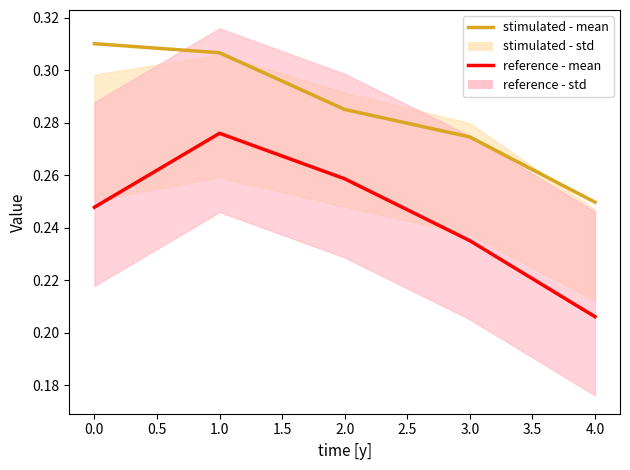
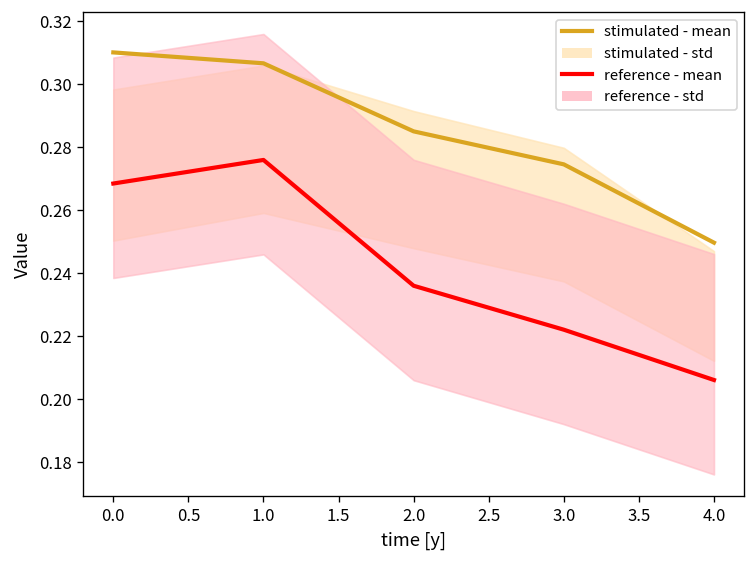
  {
    "stimulated - mean": {
      "0.0": 0.310,
      "2.0": 0.285,
      "4.0": 0.250
    },
    "reference - mean": {
-     "0.0": 0.248,
+     "0.0": 0.269,
      "1.0": 0.276,
-     "2.0": 0.259,
-     "3.0": 0.235,
+     "2.0": 0.236,
+     "3.0": 0.222,
      "4.0": 0.206
    }
  }
